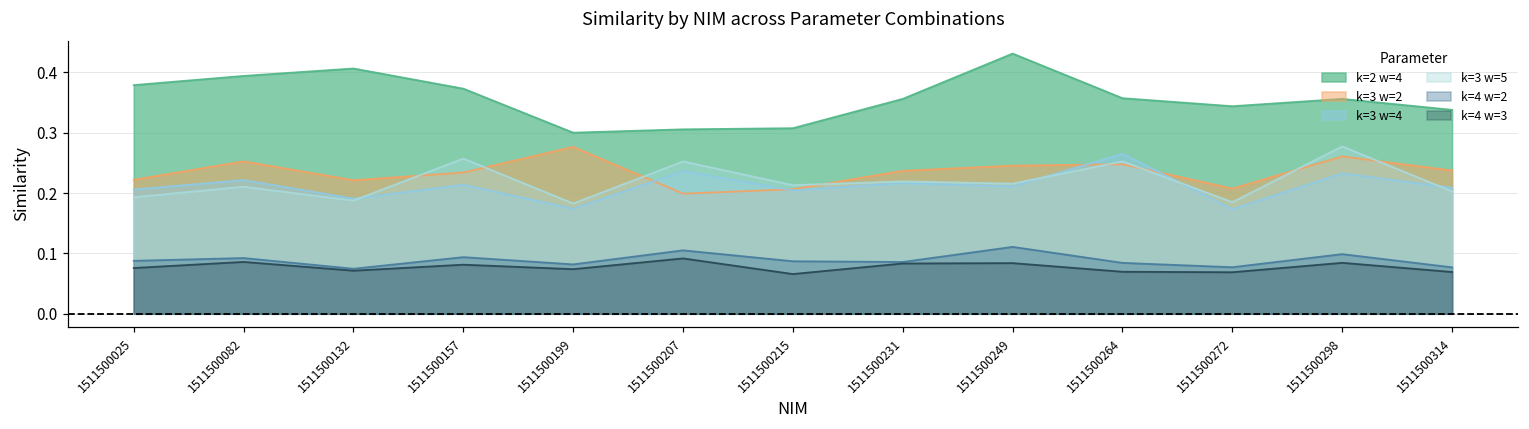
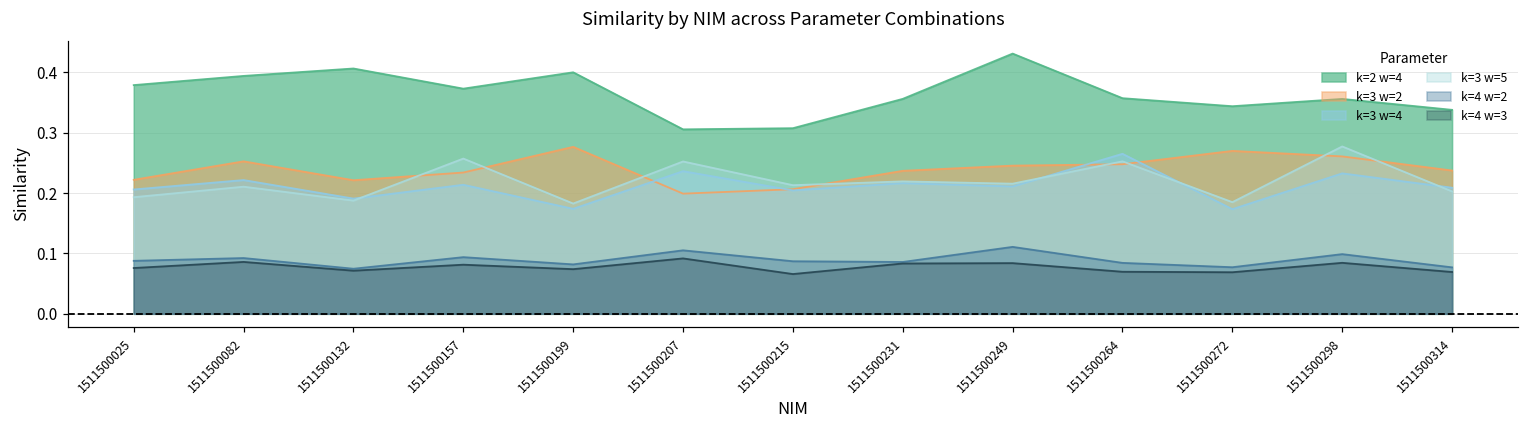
  {
    "k=2 w=4": {
      "1511500025": 0.38,
      "1511500082": 0.39,
      "1511500132": 0.41,
      "1511500157": 0.37,
-     "1511500199": 0.3,
+     "1511500199": 0.4,
      "1511500207": 0.31,
      "1511500215": 0.31,
      "1511500231": 0.36,
      "1511500249": 0.43,
      "1511500264": 0.36,
      "1511500272": 0.34,
      "1511500298": 0.36,
      "1511500314": 0.34
    },
    "k=3 w=2": {
      "1511500025": 0.22,
      "1511500082": 0.25,
      "1511500132": 0.22,
      "1511500157": 0.23,
      "1511500199": 0.28,
      "1511500207": 0.20,
      "1511500231": 0.24,
      "1511500249": 0.25,
      "1511500264": 0.25,
-     "1511500272": 0.21,
+     "1511500272": 0.27,
      "1511500298": 0.26,
      "1511500314": 0.24
    }
  }
